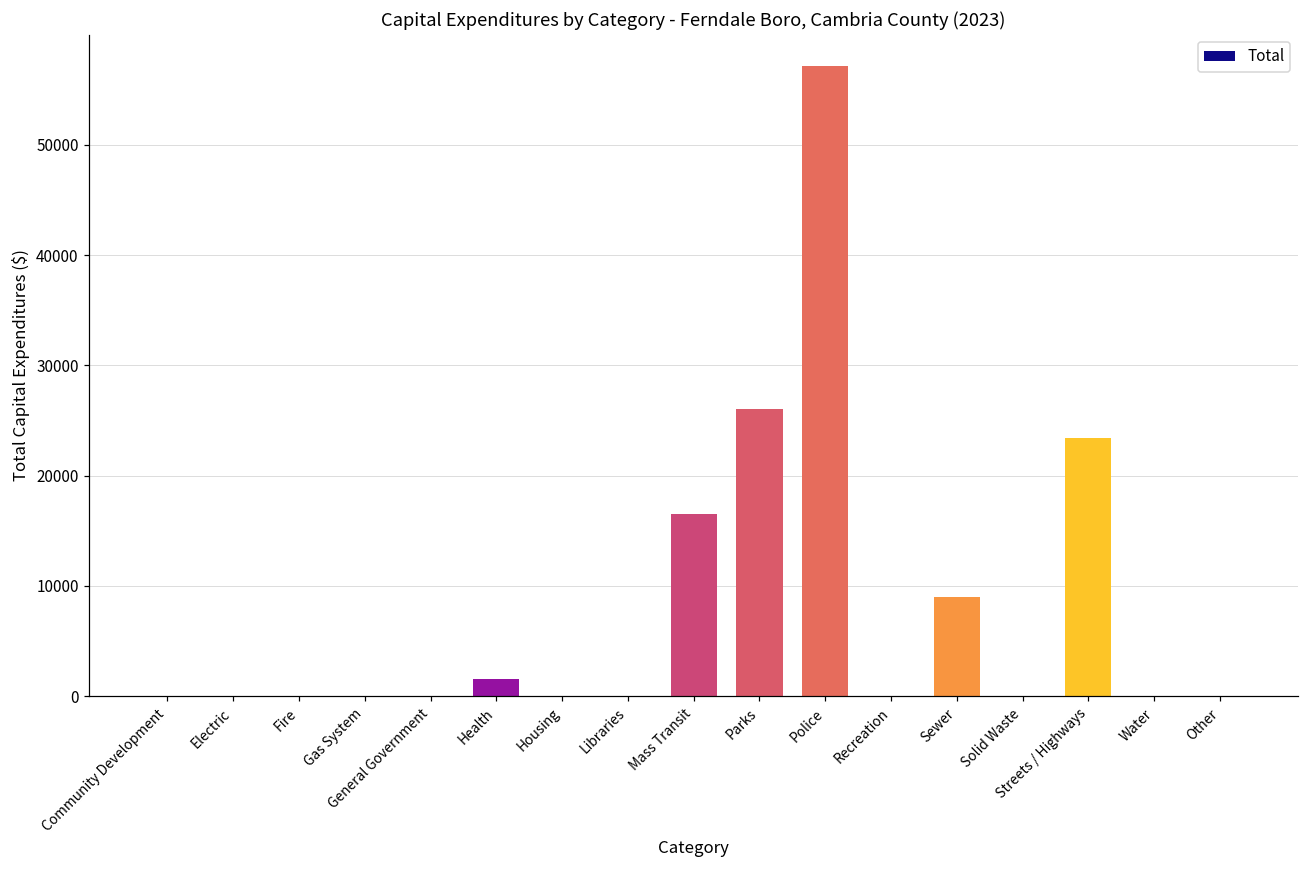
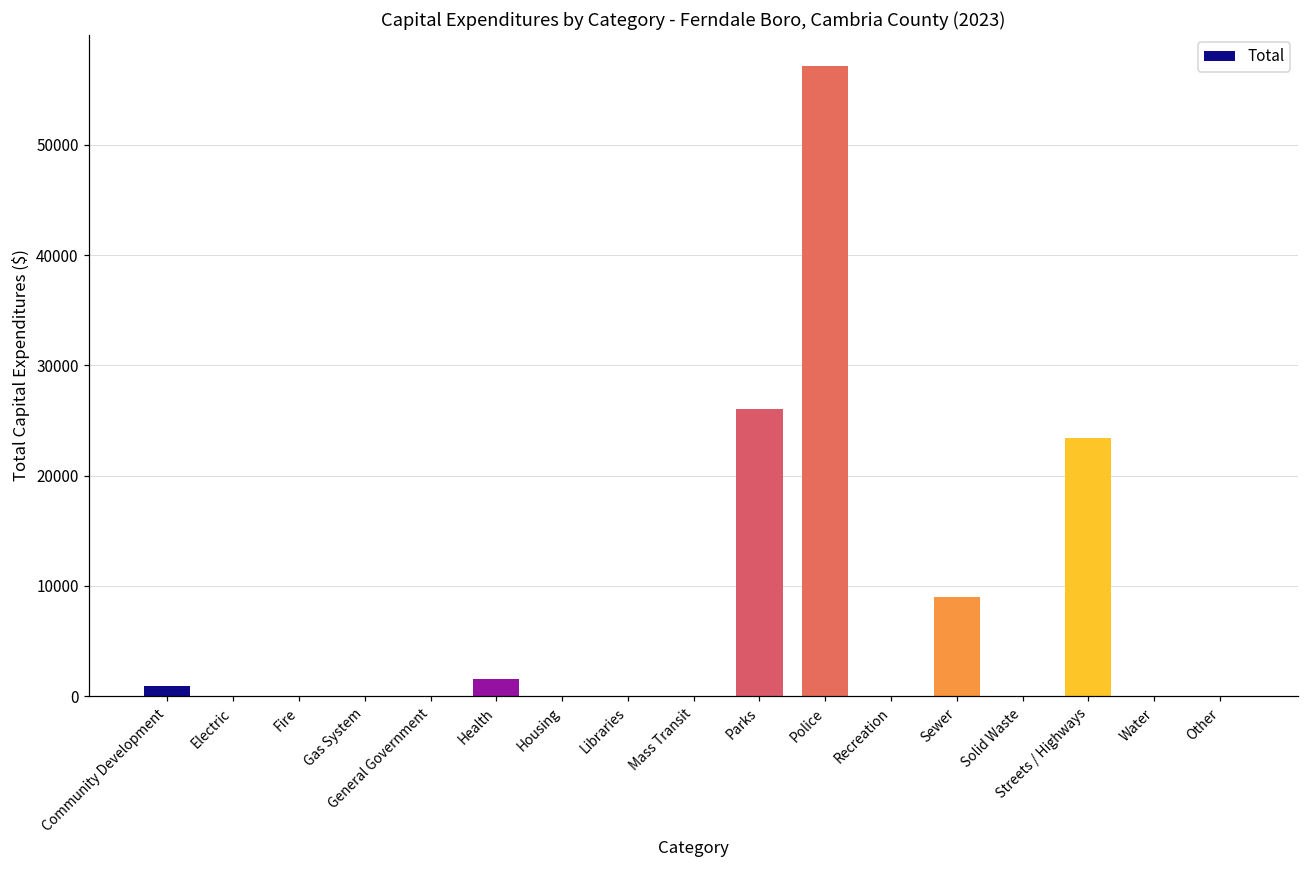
  {
-   "Community Development": 0,
+   "Community Development": 1000,
    "Electric": 0,
    "Fire": 0,
    "Gas System": 0,
    "General Government": 0,
    "Health": 1500,
    "Housing": 0,
    "Libraries": 0,
-   "Mass Transit": 16500,
+   "Mass Transit": 0,
    "Parks": 26100,
    "Police": 57100,
    "Recreation": 0,
    "Sewer": 9000,
    "Solid Waste": 0,
    "Streets / Highways": 23400,
    "Water": 0,
    "Other": 0
  }
